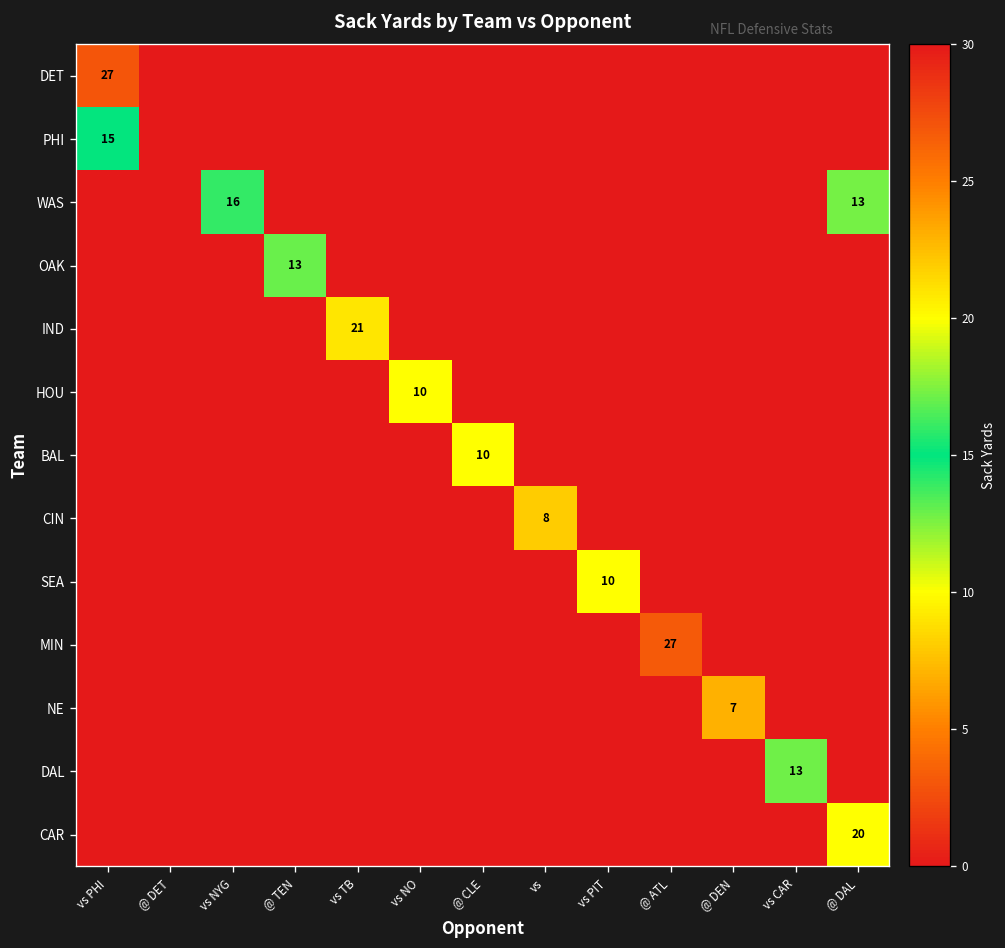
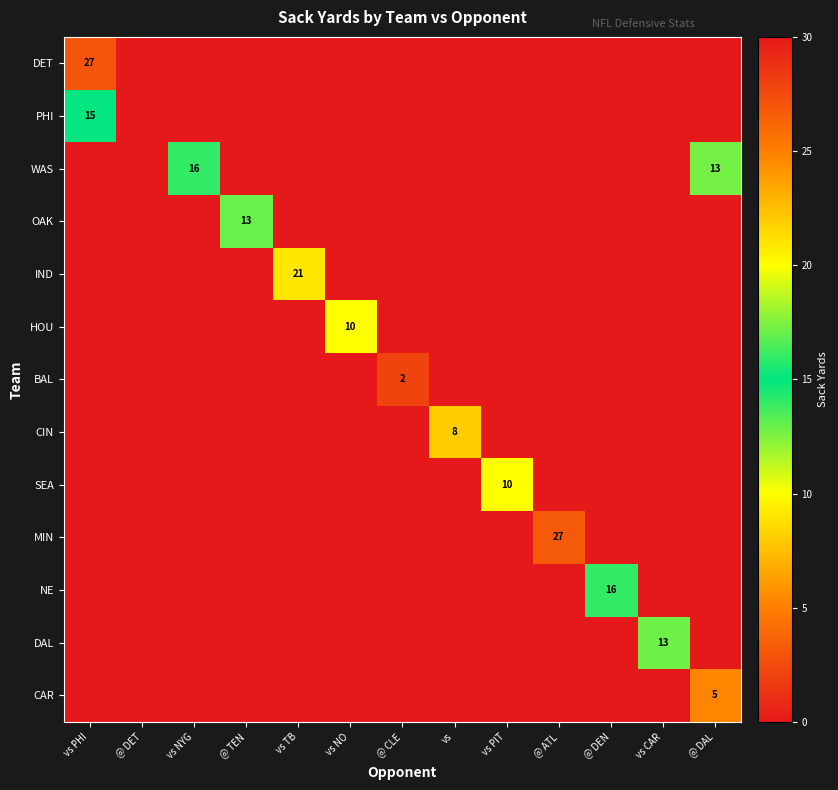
  {
    "DET": {
      "vs PHI": 27
    },
    "PHI": {
      "vs PHI": 15
    },
    "WAS": {
      "vs NYG": 16,
      "@ DAL": 13
    },
    "OAK": {
      "@ TEN": 13
    },
    "IND": {
      "vs TB": 21
    },
    "HOU": {
      "vs NO": 10
    },
    "BAL": {
-     "@ CLE": 10
+     "@ CLE": 2
    },
    "CIN": {
      "vs": 8
    },
    "SEA": {
      "vs PIT": 10
    },
    "MIN": {
      "@ ATL": 27
    },
    "NE": {
-     "@ DEN": 7
+     "@ DEN": 16
    },
    "DAL": {
      "vs CAR": 13
    },
    "CAR": {
-     "@ DAL": 20
+     "@ DAL": 5
    }
  }
